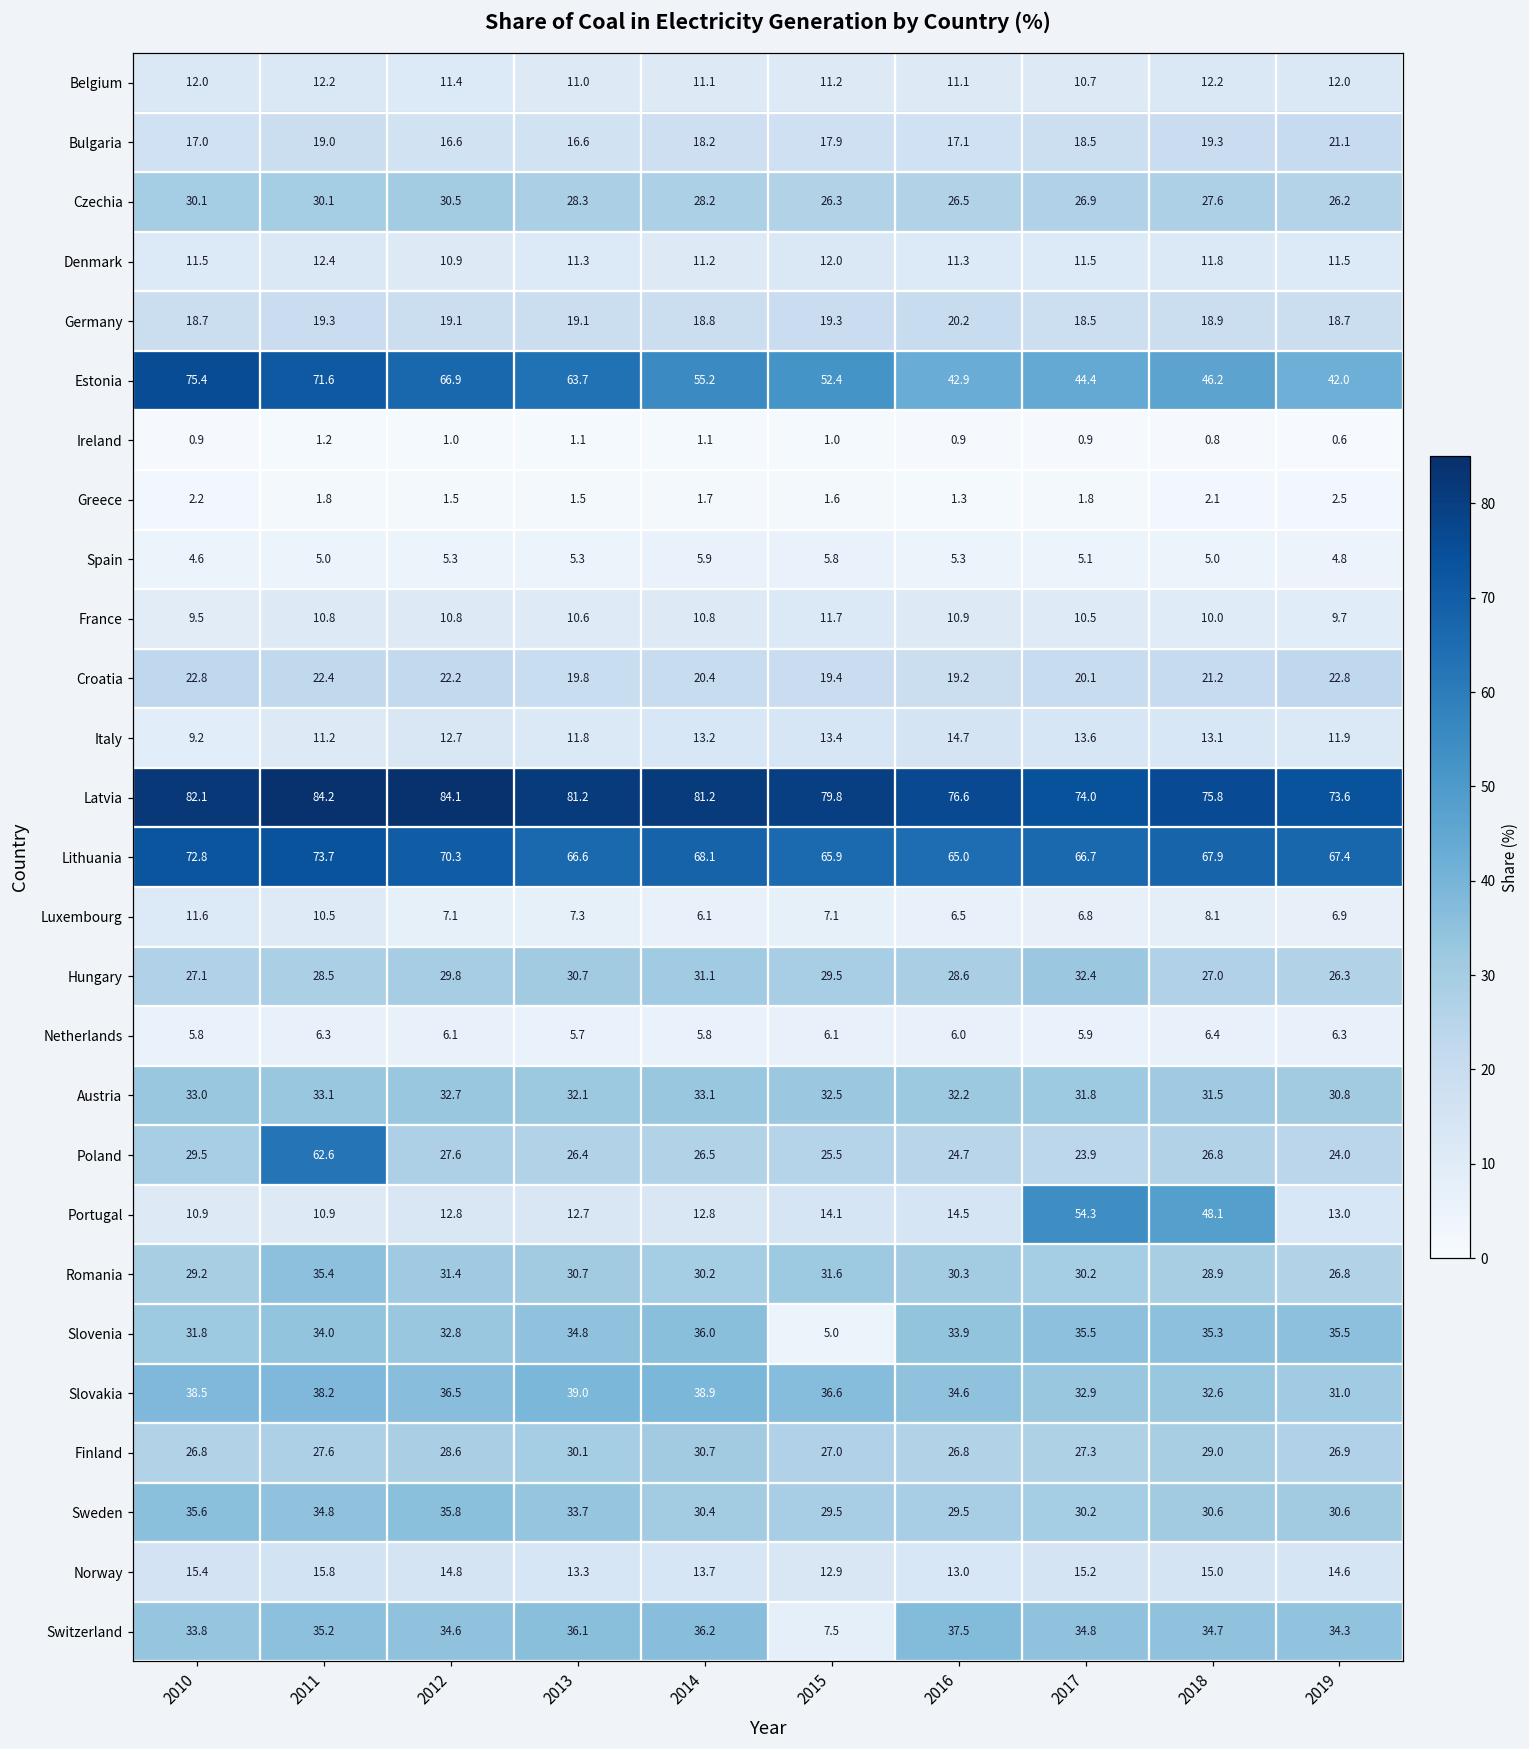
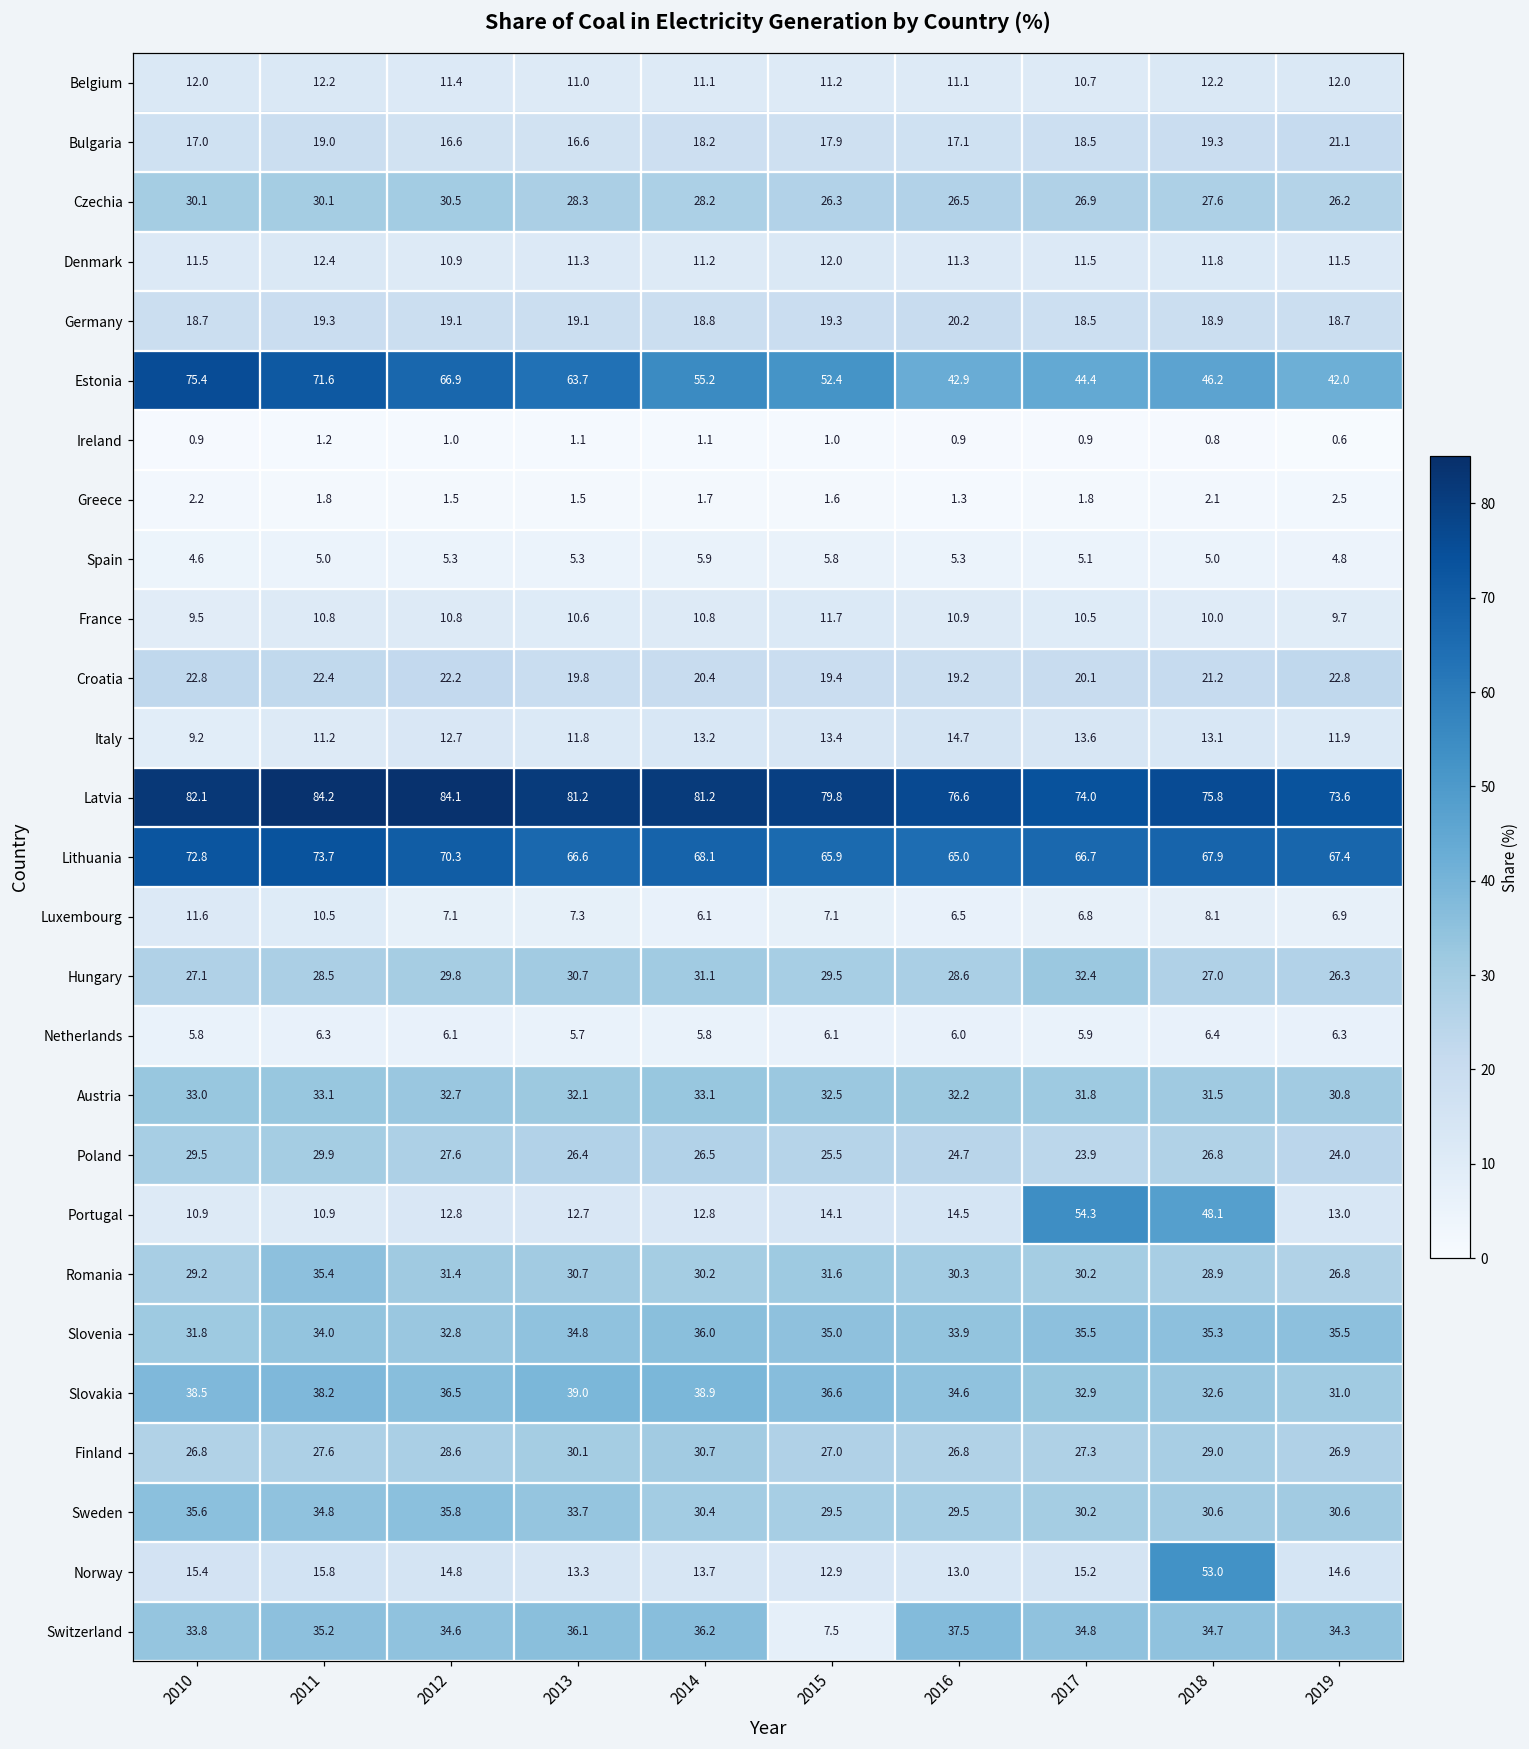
  {
    "Poland": {
      "2010": 29.5,
-     "2011": 62.6,
+     "2011": 29.9,
      "2012": 27.6,
      "2013": 26.4,
      "2014": 26.5,
      "2015": 25.5,
      "2016": 24.7,
      "2017": 23.9,
      "2018": 26.8,
      "2019": 24.0
    },
    "Slovenia": {
      "2010": 31.8,
      "2011": 34.0,
      "2012": 32.8,
      "2013": 34.8,
      "2014": 36.0,
-     "2015": 5.0,
+     "2015": 35.0,
      "2016": 33.9,
      "2017": 35.5,
      "2018": 35.3,
      "2019": 35.5
    },
    "Norway": {
      "2010": 15.4,
      "2011": 15.8,
      "2012": 14.8,
      "2013": 13.3,
      "2014": 13.7,
      "2015": 12.9,
      "2016": 13.0,
      "2017": 15.2,
-     "2018": 15.0,
+     "2018": 53.0,
      "2019": 14.6
    }
  }
